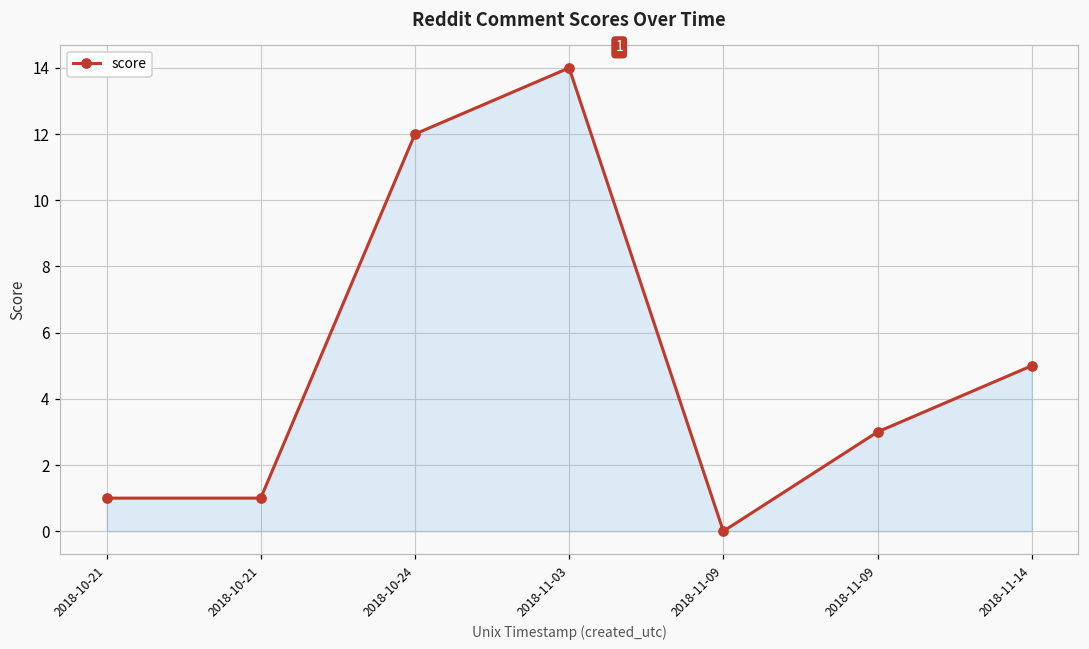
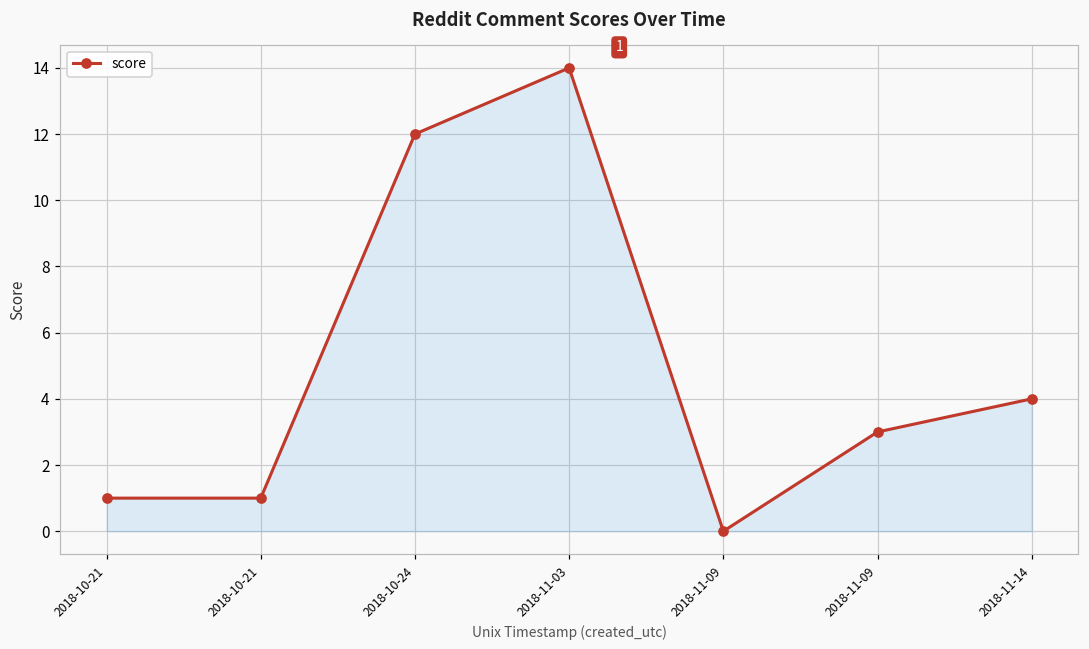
  {
    "2018-10-24": 12,
    "2018-11-03": 14,
-   "2018-11-14": 5
+   "2018-11-14": 4
  }
